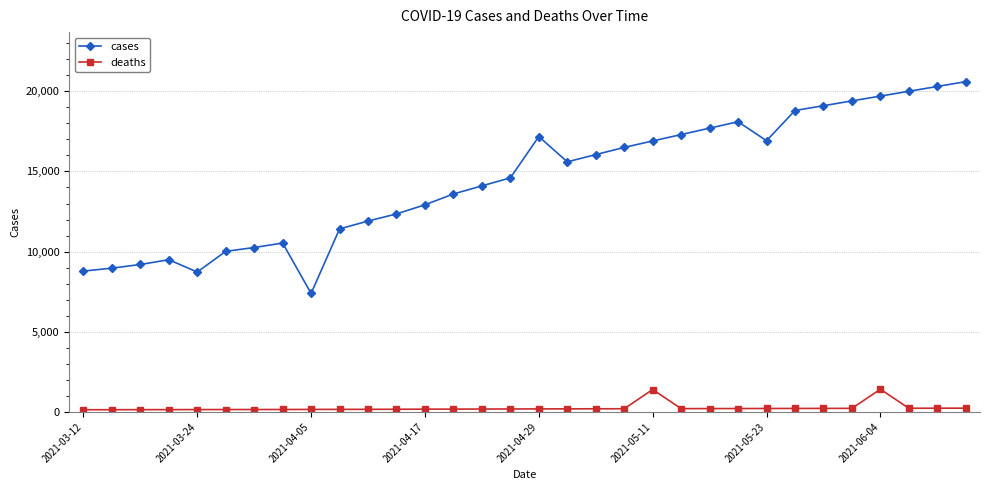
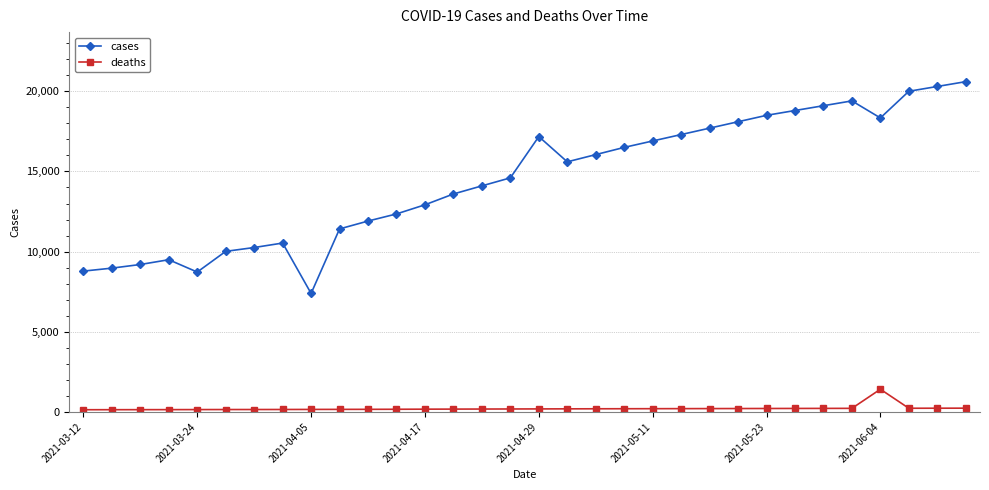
  {
    "cases": {
      "2021-03-12": "8,800",
      "2021-03-24": "8,700",
      "2021-04-05": "7,400",
      "2021-04-17": "12,900",
      "2021-04-29": "17,200",
      "2021-05-11": "16,900",
-     "2021-05-23": "16,900",
-     "2021-06-04": "19,700"
+     "2021-05-23": "18,500",
+     "2021-06-04": "18,300"
    },
    "deaths": {
      "2021-03-12": "100",
      "2021-03-24": "100",
      "2021-04-05": "200",
      "2021-04-17": "200",
      "2021-04-29": "200",
-     "2021-05-11": "1,400",
+     "2021-05-11": "200",
      "2021-05-23": "200",
      "2021-06-04": "1,400"
    }
  }
